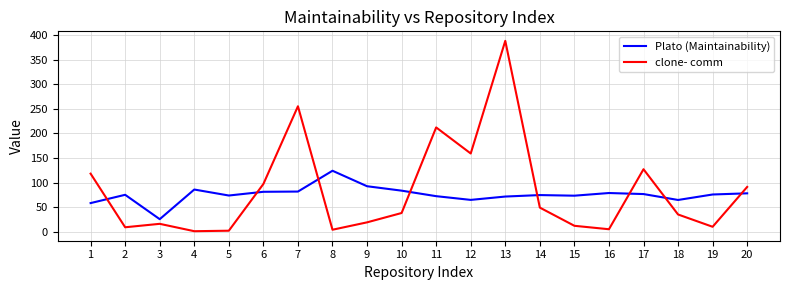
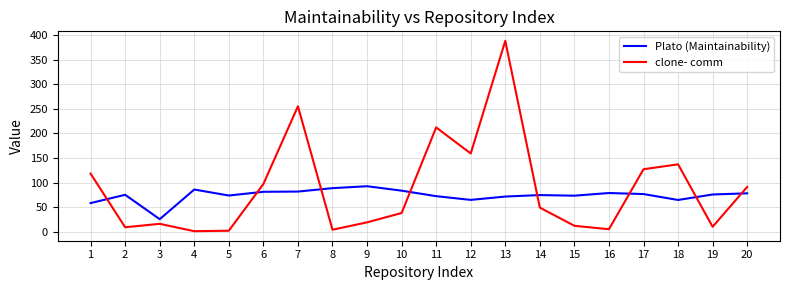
  {
    "Plato (Maintainability)": {
      "1": 60,
      "2": 80,
      "3": 30,
      "4": 90,
      "5": 70,
      "6": 80,
      "7": 80,
-     "8": 120,
+     "8": 90,
      "9": 90,
      "10": 80,
      "11": 70,
      "12": 60,
      "13": 70,
      "14": 70,
      "15": 70,
      "16": 80,
      "17": 80,
      "18": 60,
      "19": 80,
      "20": 80
    },
    "clone- comm": {
      "1": 120,
      "2": 10,
      "3": 20,
      "4": 0,
      "5": 0,
      "6": 100,
      "7": 260,
      "8": 0,
      "9": 20,
      "10": 40,
      "11": 210,
      "12": 160,
      "13": 390,
      "14": 50,
      "15": 10,
      "16": 10,
      "17": 130,
-     "18": 40,
+     "18": 140,
      "19": 10,
      "20": 90
    }
  }
